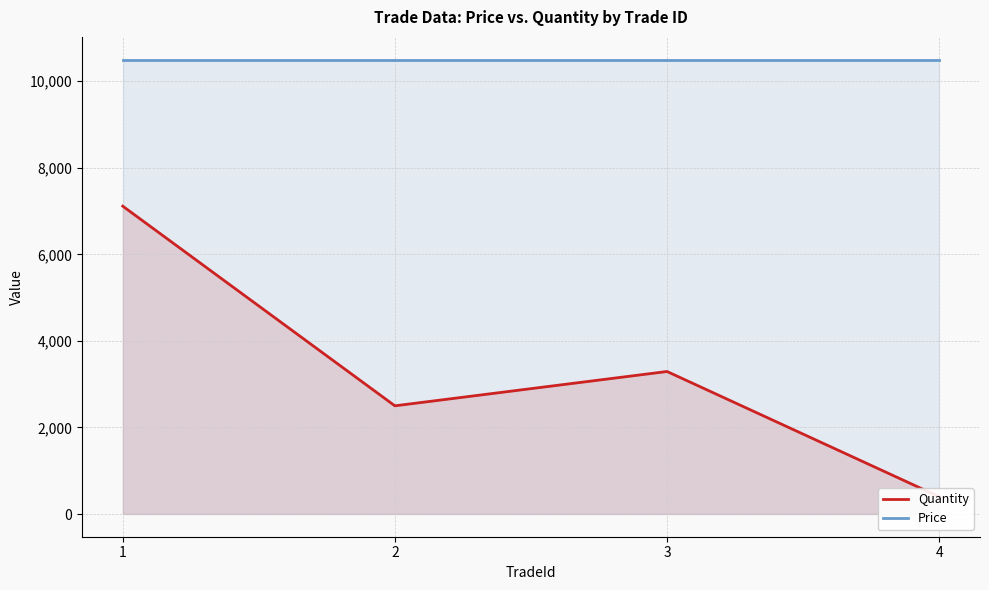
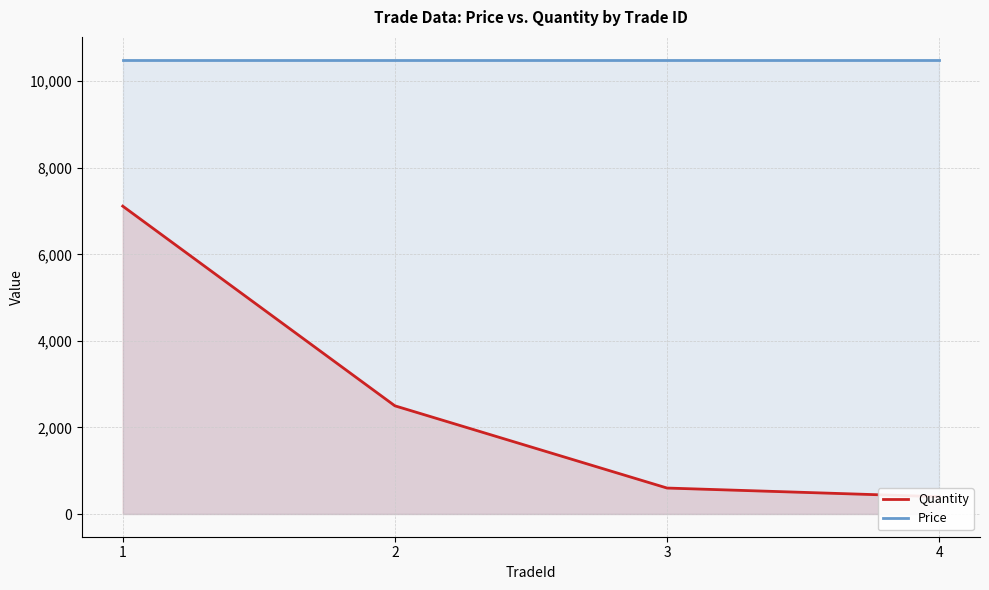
  {
    "Quantity": {
      "1": "7,100",
      "2": "2,500",
-     "3": "3,300"
+     "3": "600"
    },
    "Price": {
      "1": "10,500",
      "2": "10,500",
      "3": "10,500",
      "4": "10,500"
    }
  }
